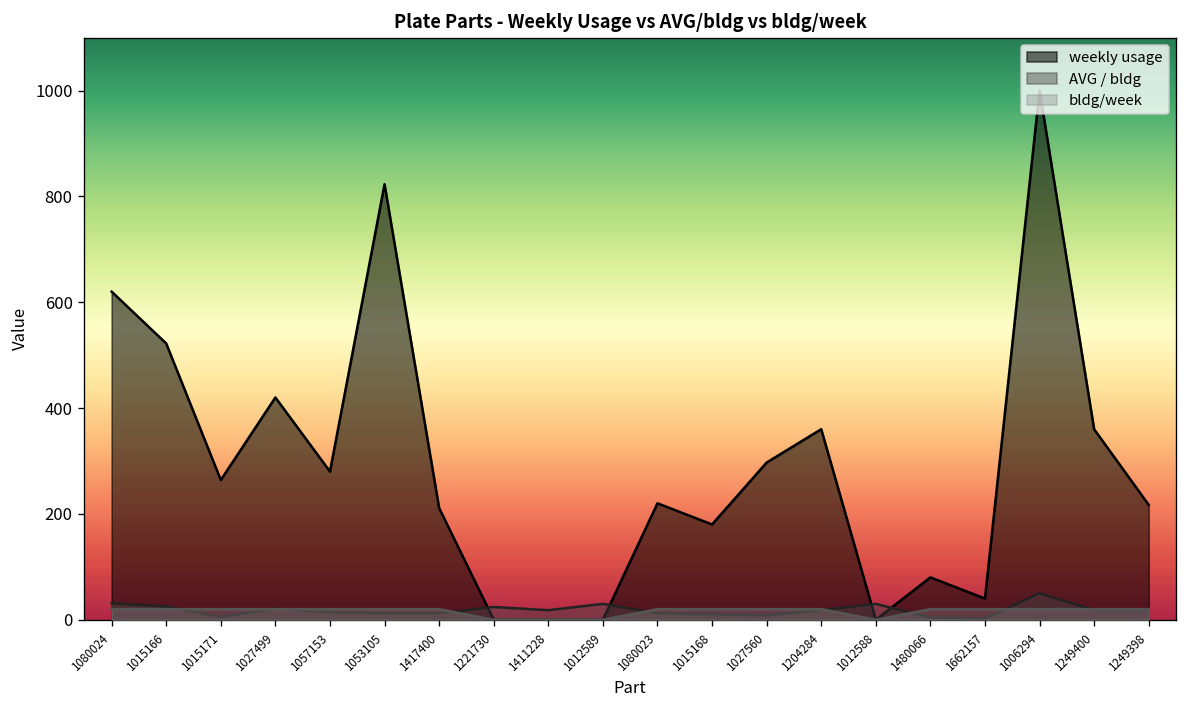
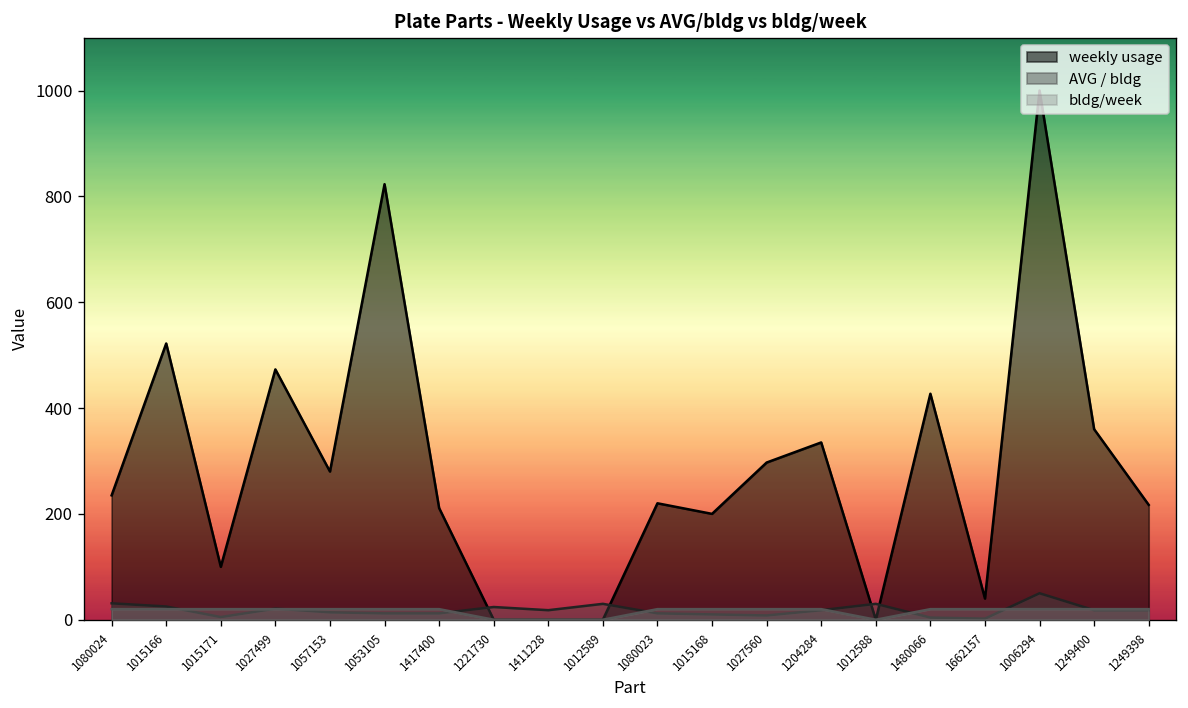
  {
    "weekly usage": {
-     "1080024": 620,
+     "1080024": 240,
      "1015166": 520,
-     "1015171": 260,
-     "1027499": 420,
+     "1015171": 100,
+     "1027499": 470,
      "1057153": 280,
      "1053105": 820,
      "1417400": 210,
      "1080023": 220,
-     "1015168": 180,
+     "1015168": 200,
      "1027560": 300,
-     "1204284": 360,
-     "1480066": 80,
+     "1204284": 340,
+     "1480066": 430,
      "1662157": 40,
      "1249400": 360,
      "1249398": 220
    }
  }
